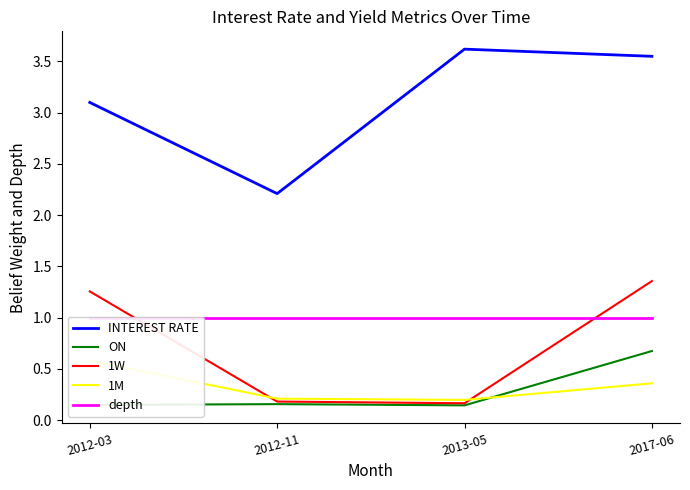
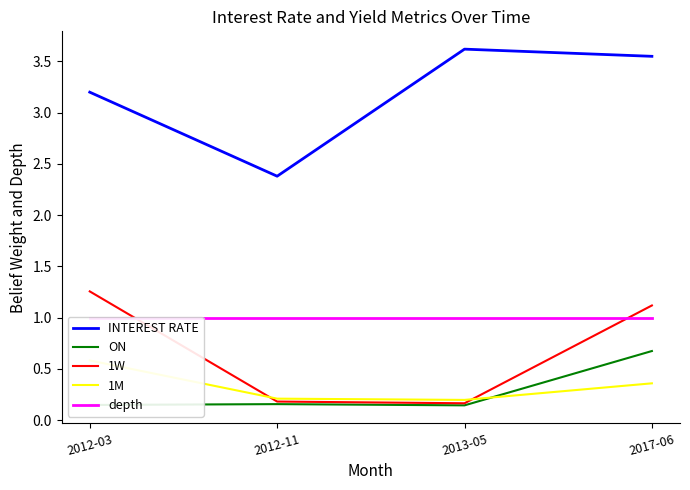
  {
    "INTEREST RATE": {
-     "2012-03": 3.1,
-     "2012-11": 2.21,
+     "2012-03": 3.2,
+     "2012-11": 2.38,
      "2013-05": 3.62,
      "2017-06": 3.55
    },
    "ON": {
      "2017-06": 0.67
    },
    "1W": {
      "2012-03": 1.26,
-     "2017-06": 1.36
+     "2017-06": 1.12
    },
    "1M": {
      "2012-11": 0.21,
      "2013-05": 0.20,
      "2017-06": 0.36
    },
    "depth": {
      "2012-11": 1.00,
      "2013-05": 1.00,
      "2017-06": 1.00
    }
  }
